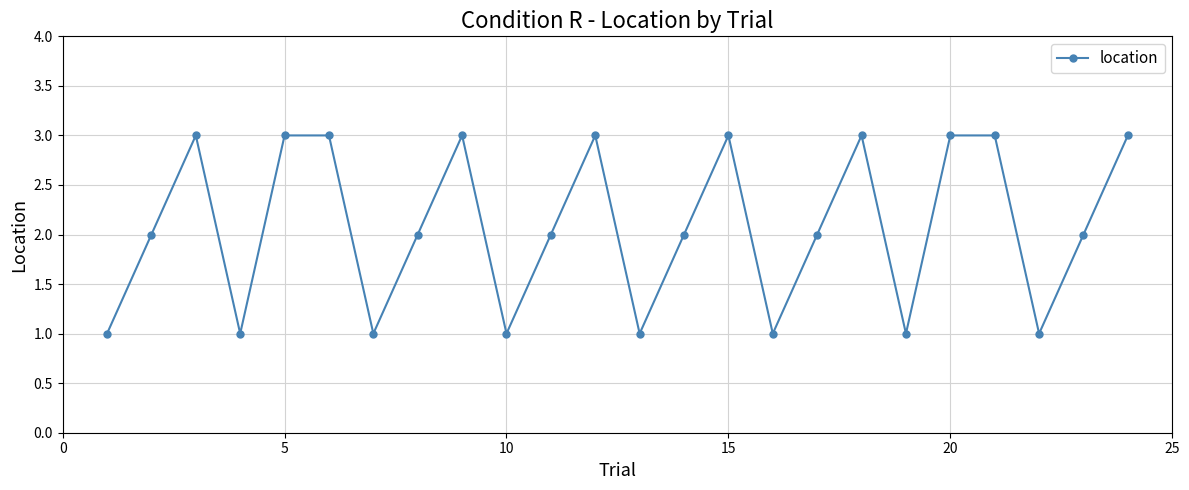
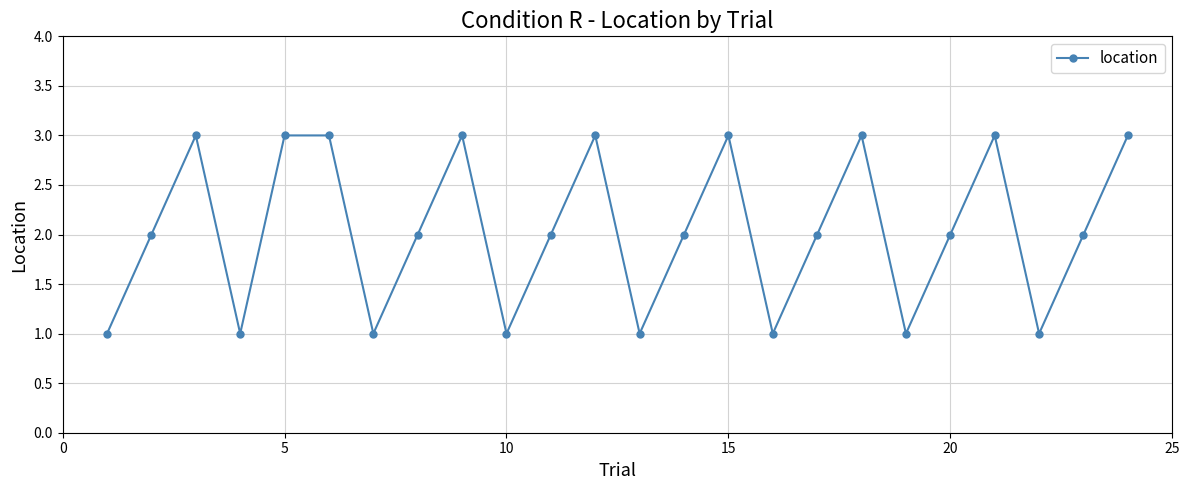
  {
    "5": 3,
    "10": 1,
    "15": 3,
-   "20": 3
+   "20": 2
  }
